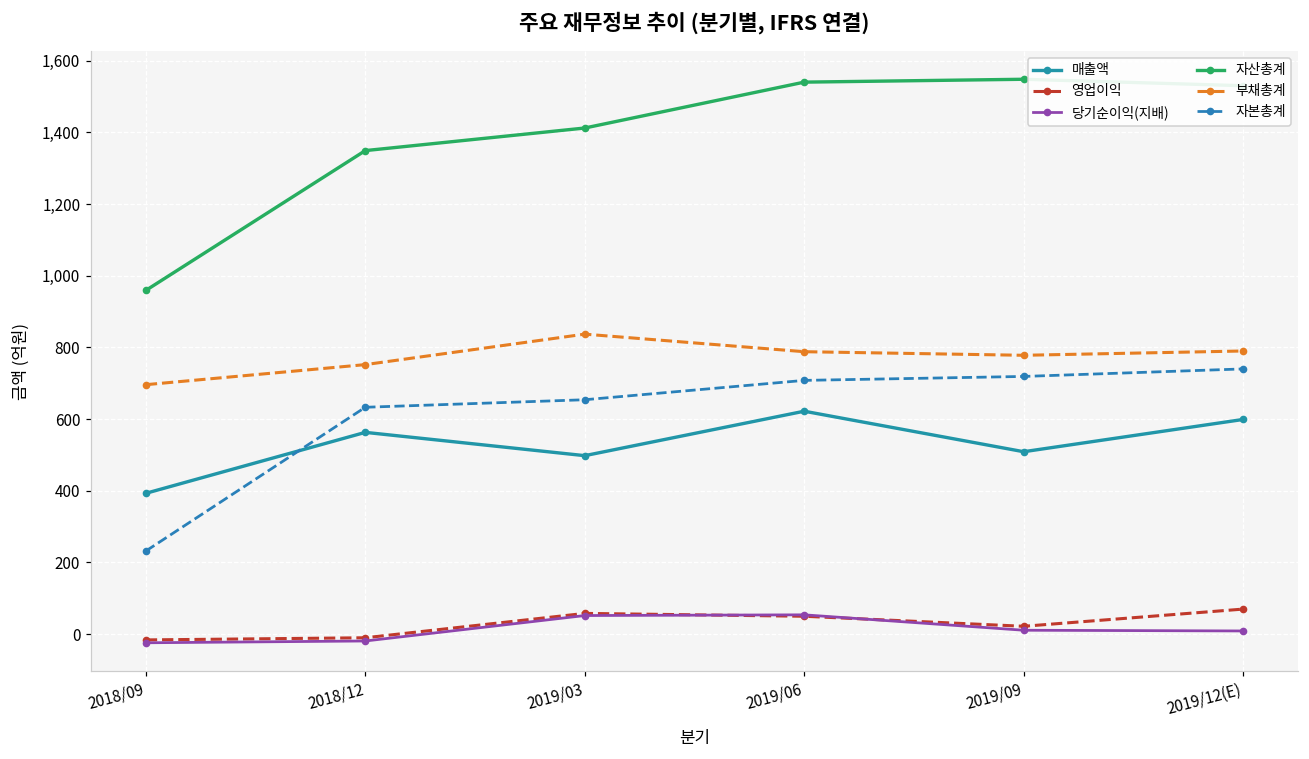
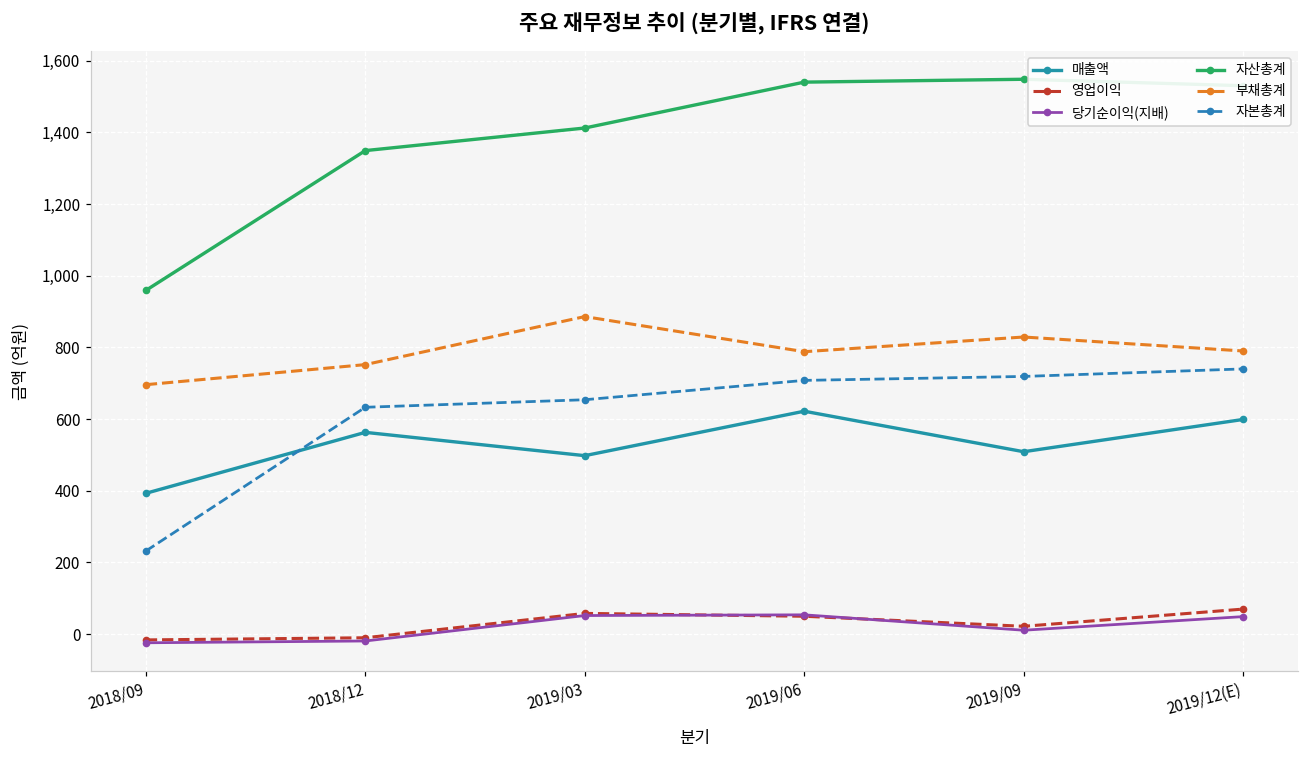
  {
    "영업이익": {
      "2018/09": "-20",
      "2018/12": "-10",
      "2019/09": "20",
      "2019/12(E)": "70"
    },
    "당기순이익(지배)": {
      "2018/09": "-20",
      "2018/12": "-20",
      "2019/09": "10",
-     "2019/12(E)": "10"
+     "2019/12(E)": "50"
    },
    "자산총계": {
      "2018/09": "960",
      "2018/12": "1,350",
      "2019/03": "1,410",
      "2019/06": "1,540",
      "2019/09": "1,550"
    },
    "부채총계": {
      "2018/09": "700",
      "2018/12": "750",
-     "2019/03": "840",
+     "2019/03": "890",
      "2019/06": "790",
-     "2019/09": "780",
+     "2019/09": "830",
      "2019/12(E)": "790"
    }
  }
